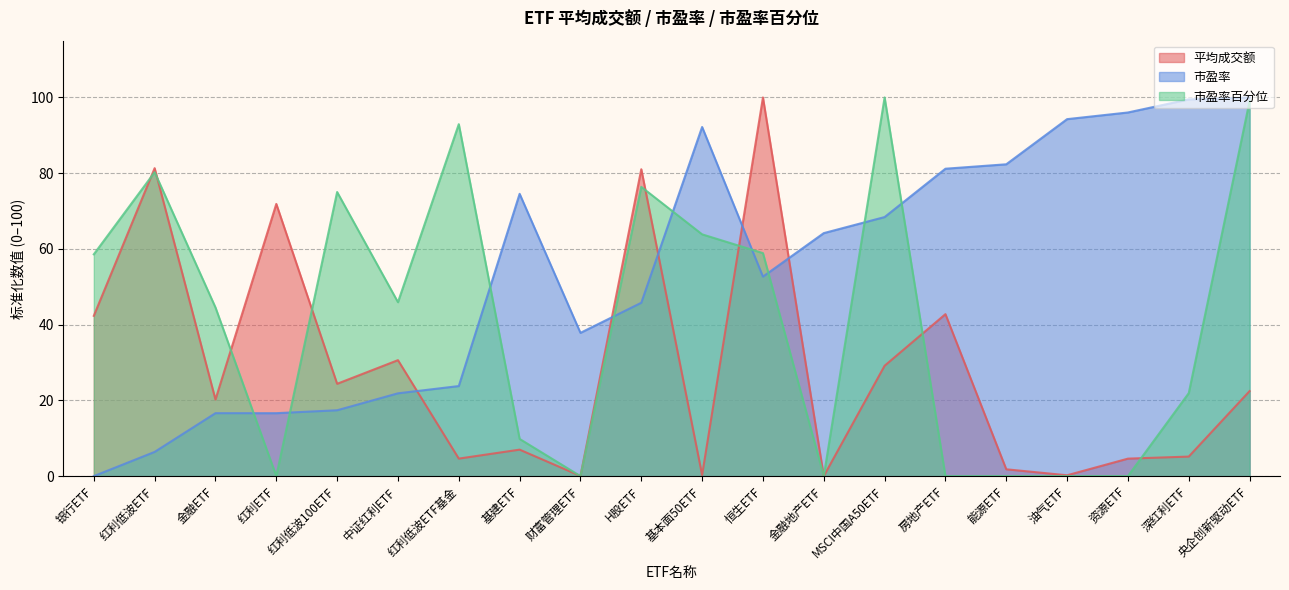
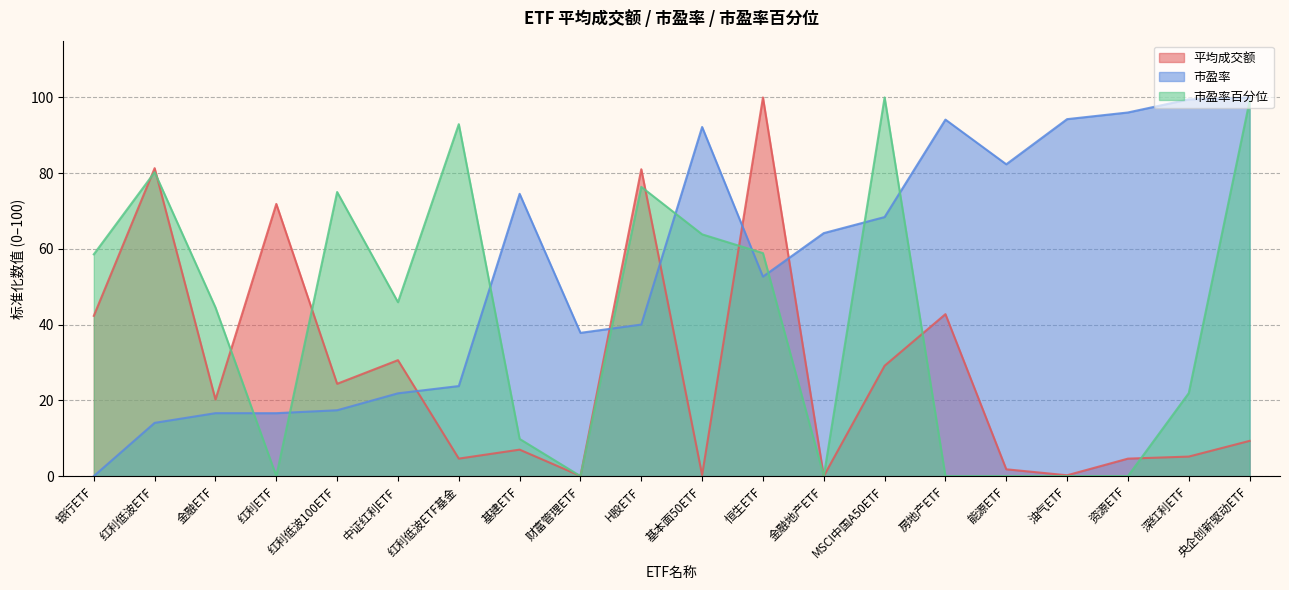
  {
    "平均成交额": {
      "银行ETF": 42,
      "红利低波ETF": 81,
      "金融ETF": 20,
      "红利ETF": 72,
      "红利低波100ETF": 24,
      "中证红利ETF": 31,
      "红利低波ETF基金": 5,
      "基建ETF": 7,
      "H股ETF": 81,
      "基本面50ETF": 0,
      "恒生ETF": 100,
      "MSCI中国A50ETF": 29,
      "房地产ETF": 43,
      "能源ETF": 2,
      "资源ETF": 5,
      "深红利ETF": 5,
-     "央企创新驱动ETF": 22
+     "央企创新驱动ETF": 9
    },
    "市盈率": {
      "银行ETF": 0,
-     "红利低波ETF": 6,
+     "红利低波ETF": 14,
      "金融ETF": 17,
      "红利ETF": 17,
      "红利低波100ETF": 17,
      "中证红利ETF": 22,
      "红利低波ETF基金": 24,
      "基建ETF": 75,
      "财富管理ETF": 38,
-     "H股ETF": 46,
+     "H股ETF": 40,
      "基本面50ETF": 92,
      "恒生ETF": 53,
      "金融地产ETF": 64,
      "MSCI中国A50ETF": 68,
-     "房地产ETF": 81,
+     "房地产ETF": 94,
      "能源ETF": 82,
      "油气ETF": 94,
      "资源ETF": 96
    },
    "市盈率百分位": {
      "银行ETF": 59,
      "红利低波ETF": 80,
      "金融ETF": 45,
      "红利ETF": 0,
      "红利低波100ETF": 75,
      "中证红利ETF": 46,
      "红利低波ETF基金": 93,
      "基建ETF": 10,
      "H股ETF": 76,
      "基本面50ETF": 64,
      "恒生ETF": 59,
      "MSCI中国A50ETF": 100,
      "房地产ETF": 0,
      "能源ETF": 0,
      "资源ETF": 0,
      "深红利ETF": 22
    }
  }
